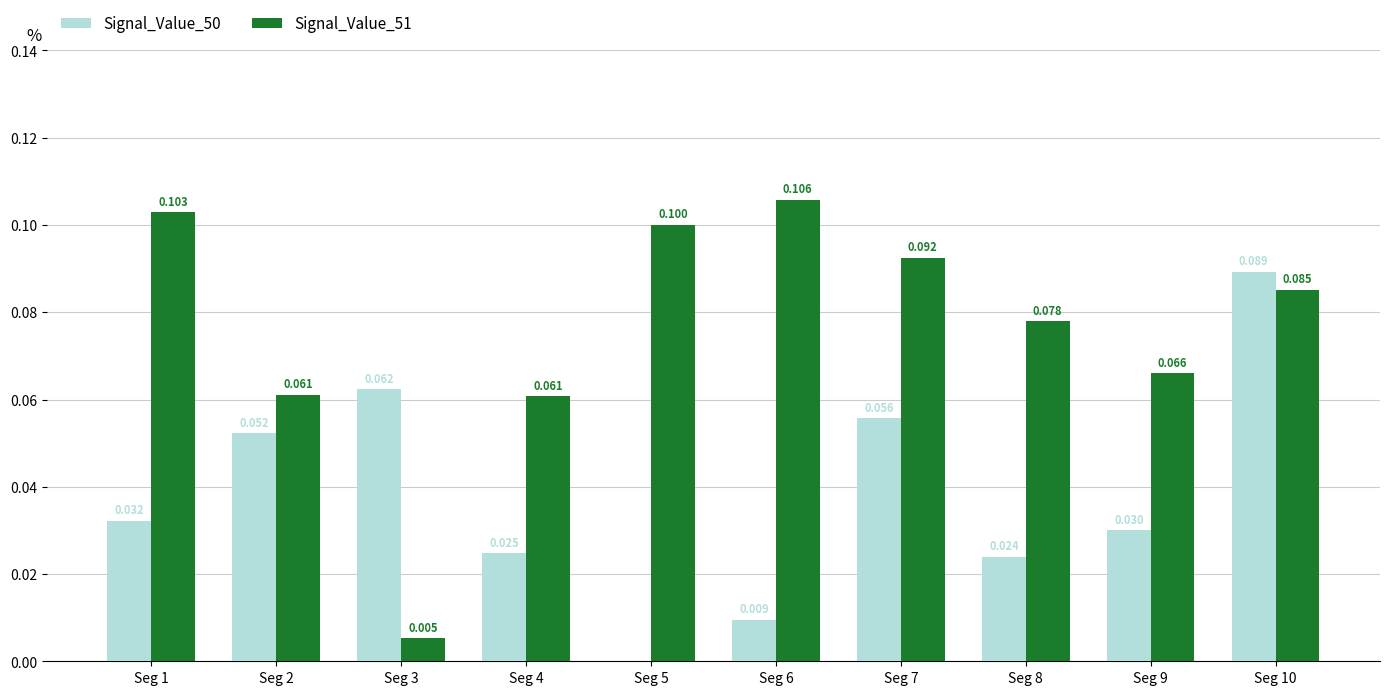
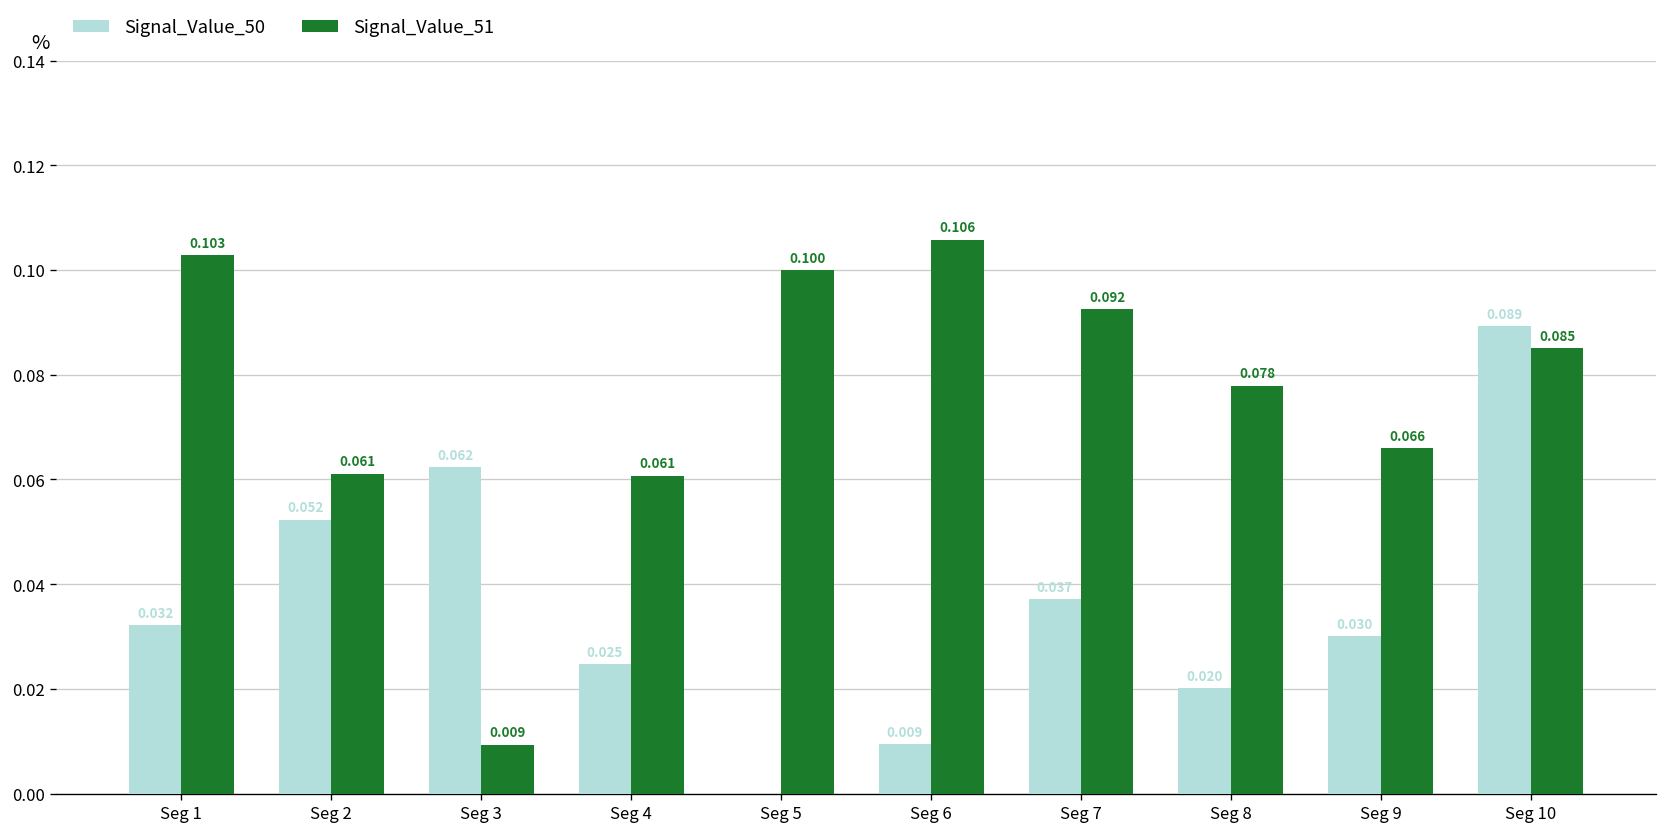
  {
    "Signal_Value_50": {
      "Seg 1": 0.032,
      "Seg 2": 0.052,
      "Seg 3": 0.062,
      "Seg 4": 0.025,
      "Seg 6": 0.009,
-     "Seg 7": 0.056,
-     "Seg 8": 0.024,
+     "Seg 7": 0.037,
+     "Seg 8": 0.020,
      "Seg 9": 0.030,
      "Seg 10": 0.089
    },
    "Signal_Value_51": {
      "Seg 1": 0.103,
      "Seg 2": 0.061,
-     "Seg 3": 0.005,
+     "Seg 3": 0.009,
      "Seg 4": 0.061,
      "Seg 5": 0.100,
      "Seg 6": 0.106,
      "Seg 7": 0.092,
      "Seg 8": 0.078,
      "Seg 9": 0.066,
      "Seg 10": 0.085
    }
  }
